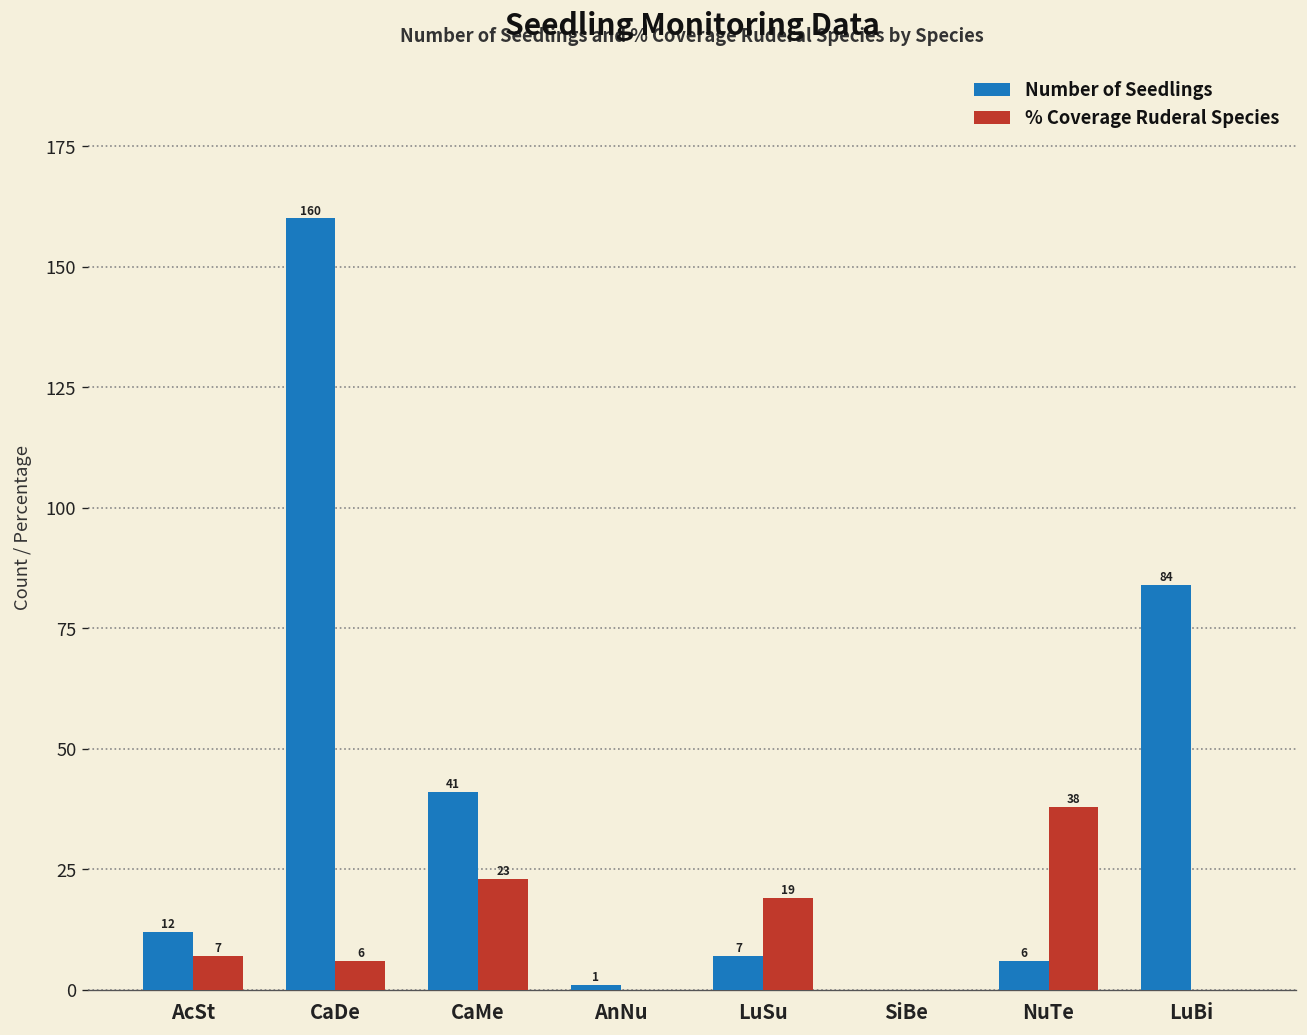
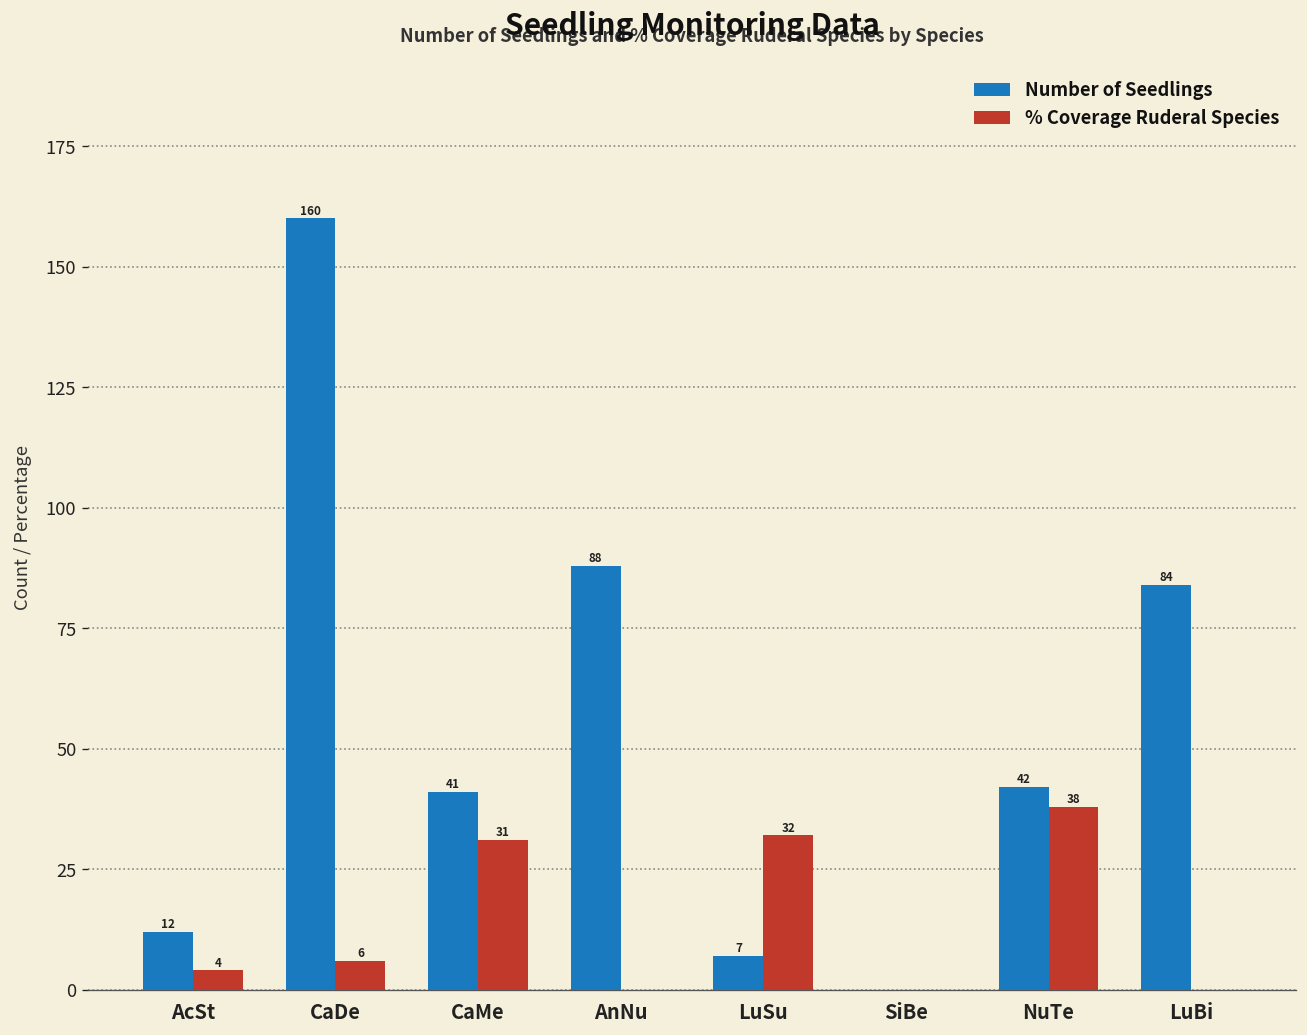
  {
    "Number of Seedlings": {
      "AcSt": 12,
      "CaDe": 160,
      "CaMe": 41,
-     "AnNu": 1,
+     "AnNu": 88,
      "LuSu": 7,
-     "NuTe": 6,
+     "NuTe": 42,
      "LuBi": 84
    },
    "% Coverage Ruderal Species": {
-     "AcSt": 7,
+     "AcSt": 4,
      "CaDe": 6,
-     "CaMe": 23,
-     "LuSu": 19,
+     "CaMe": 31,
+     "LuSu": 32,
      "NuTe": 38
    }
  }
